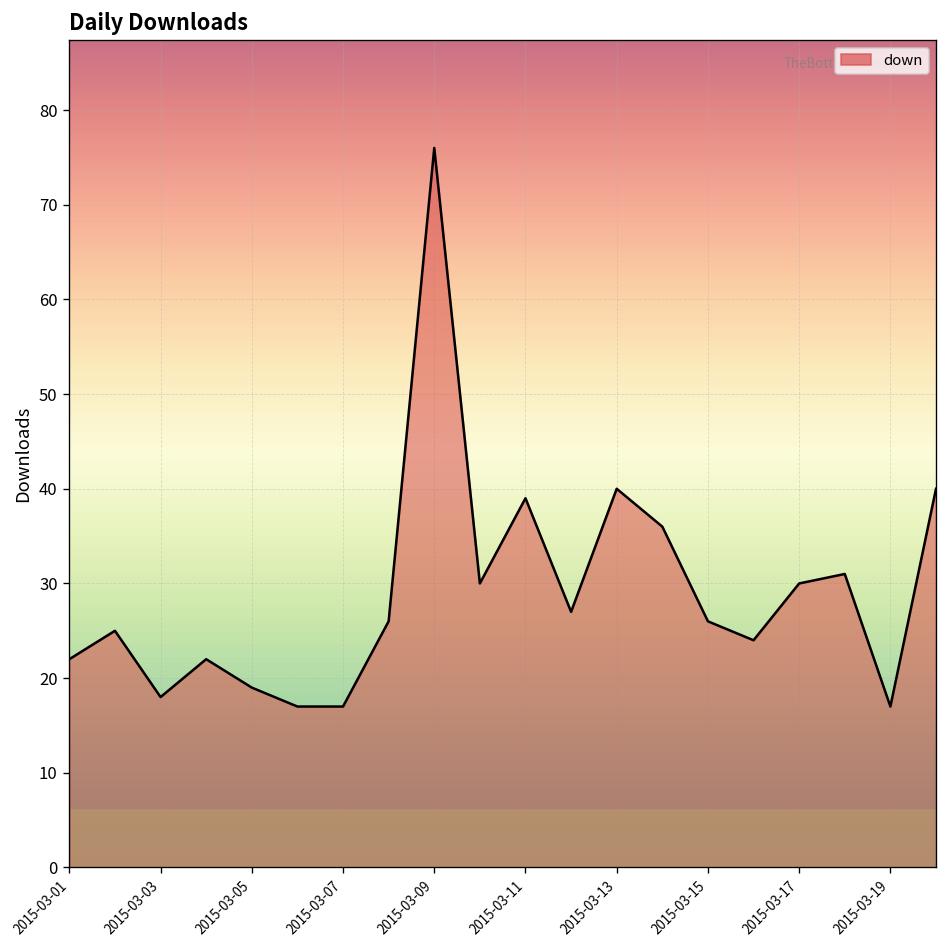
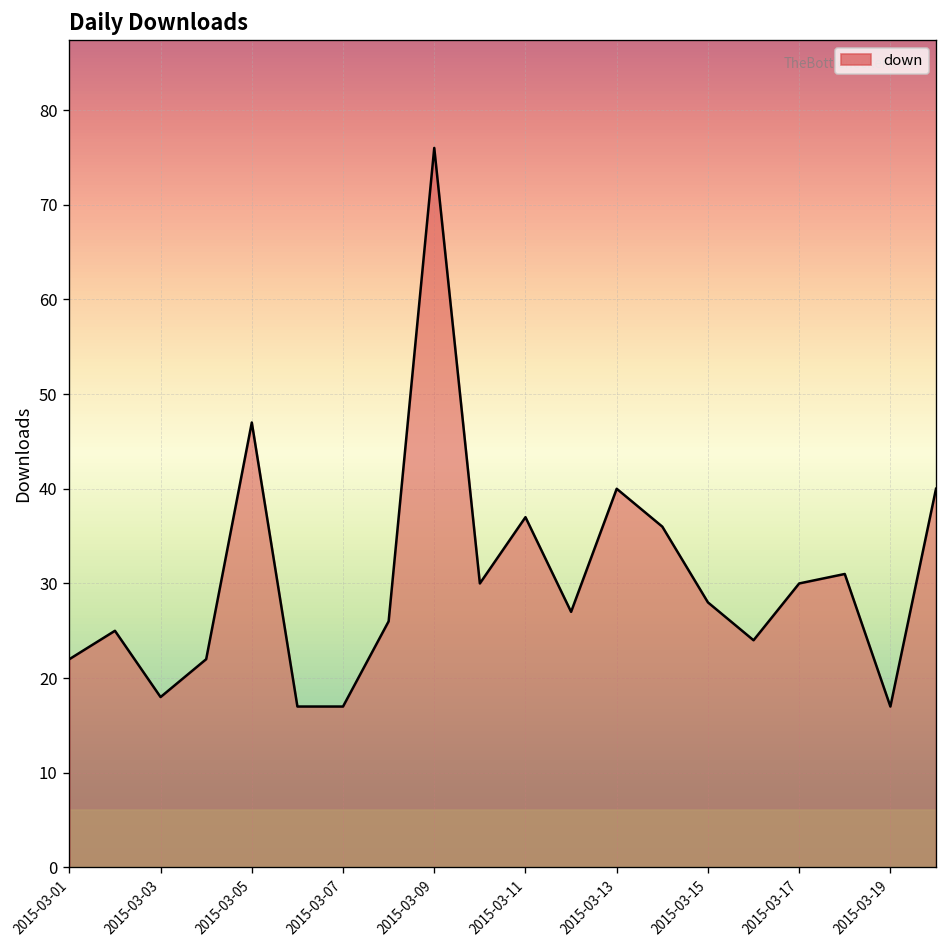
  {
    "2015-03-01": 22,
    "2015-03-03": 18,
-   "2015-03-05": 19,
+   "2015-03-05": 47,
    "2015-03-07": 17,
    "2015-03-09": 76,
-   "2015-03-11": 39,
+   "2015-03-11": 37,
    "2015-03-13": 40,
-   "2015-03-15": 26,
+   "2015-03-15": 28,
    "2015-03-17": 30,
    "2015-03-19": 17
  }
